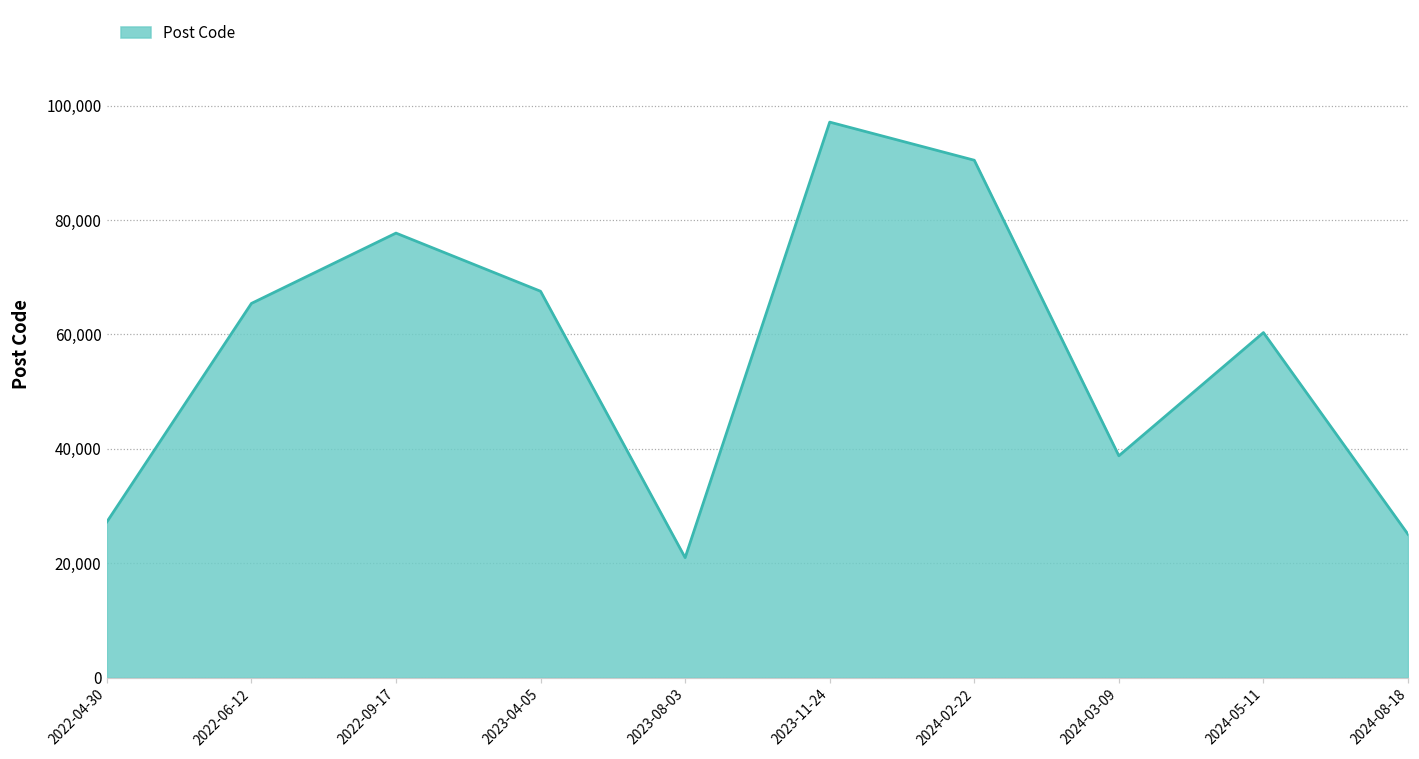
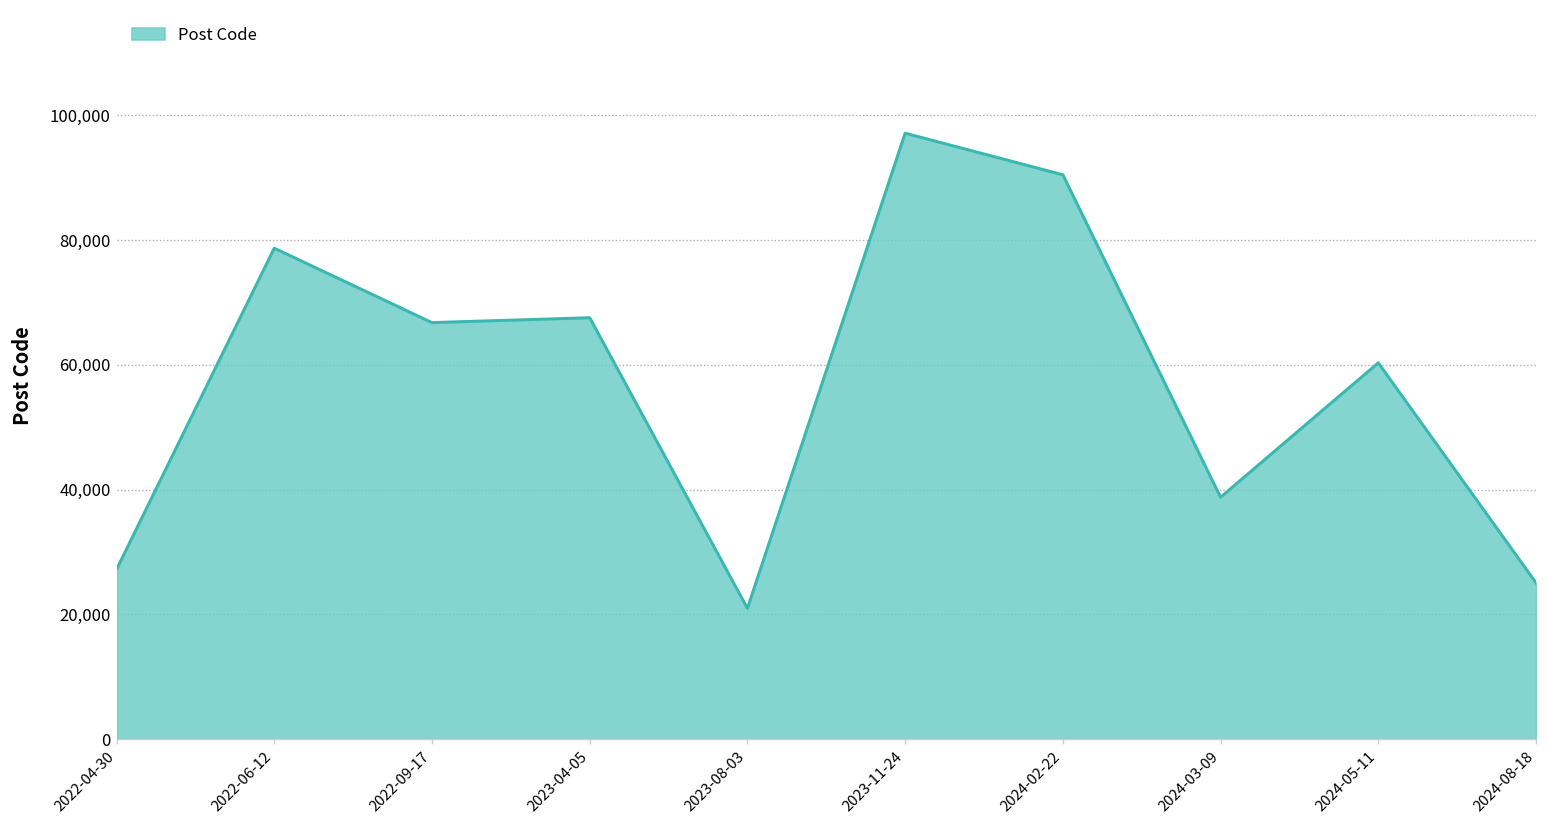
  {
    "2022-04-30": "27,000",
-   "2022-06-12": "65,000",
-   "2022-09-17": "78,000",
+   "2022-06-12": "79,000",
+   "2022-09-17": "67,000",
    "2023-04-05": "68,000",
    "2023-08-03": "21,000",
    "2023-11-24": "97,000",
    "2024-02-22": "90,000",
    "2024-03-09": "39,000",
    "2024-05-11": "60,000",
    "2024-08-18": "25,000"
  }
